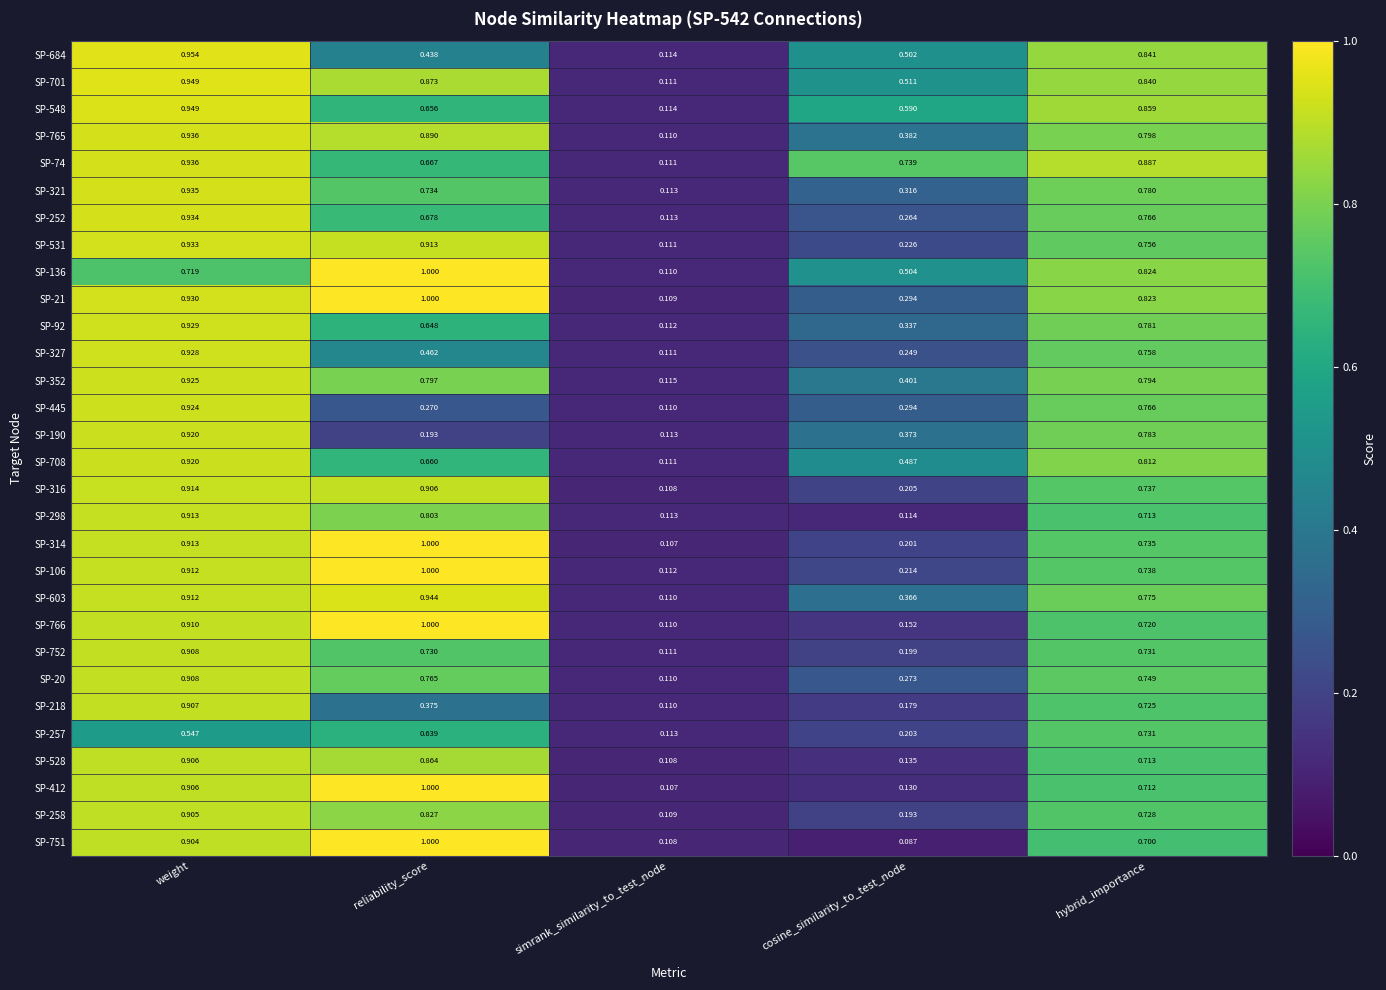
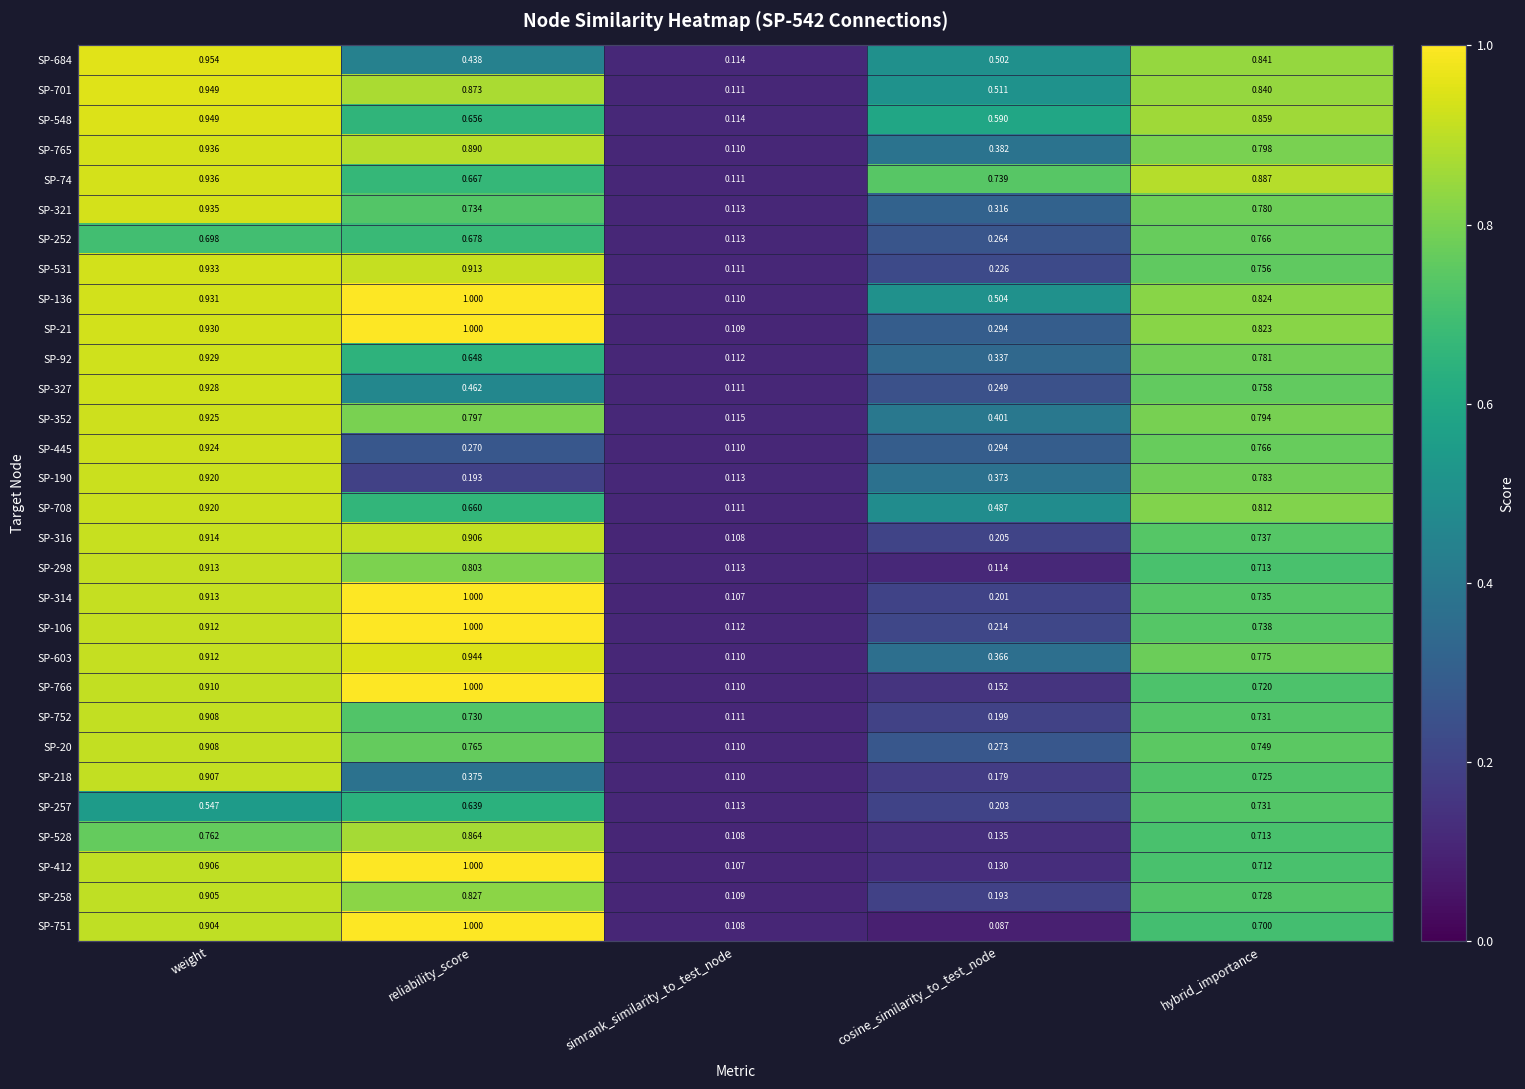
  {
    "SP-684": {
      "weight": 0.954,
      "reliability_score": 0.438,
      "simrank_similarity_to_test_node": 0.114,
      "cosine_similarity_to_test_node": 0.502,
      "hybrid_importance": 0.841
    },
    "SP-701": {
      "weight": 0.949,
      "reliability_score": 0.873,
      "simrank_similarity_to_test_node": 0.111,
      "cosine_similarity_to_test_node": 0.511,
      "hybrid_importance": 0.840
    },
    "SP-548": {
      "weight": 0.949,
      "reliability_score": 0.656,
      "simrank_similarity_to_test_node": 0.114,
      "cosine_similarity_to_test_node": 0.590,
      "hybrid_importance": 0.859
    },
    "SP-765": {
      "weight": 0.936,
      "reliability_score": 0.890,
      "simrank_similarity_to_test_node": 0.110,
      "cosine_similarity_to_test_node": 0.382,
      "hybrid_importance": 0.798
    },
    "SP-74": {
      "weight": 0.936,
      "reliability_score": 0.667,
      "simrank_similarity_to_test_node": 0.111,
      "cosine_similarity_to_test_node": 0.739,
      "hybrid_importance": 0.887
    },
    "SP-321": {
      "weight": 0.935,
      "reliability_score": 0.734,
      "simrank_similarity_to_test_node": 0.113,
      "cosine_similarity_to_test_node": 0.316,
      "hybrid_importance": 0.780
    },
    "SP-252": {
-     "weight": 0.934,
+     "weight": 0.698,
      "reliability_score": 0.678,
      "simrank_similarity_to_test_node": 0.113,
      "cosine_similarity_to_test_node": 0.264,
      "hybrid_importance": 0.766
    },
    "SP-531": {
      "weight": 0.933,
      "reliability_score": 0.913,
      "simrank_similarity_to_test_node": 0.111,
      "cosine_similarity_to_test_node": 0.226,
      "hybrid_importance": 0.756
    },
    "SP-136": {
-     "weight": 0.719,
+     "weight": 0.931,
      "reliability_score": 1.000,
      "simrank_similarity_to_test_node": 0.110,
      "cosine_similarity_to_test_node": 0.504,
      "hybrid_importance": 0.824
    },
    "SP-21": {
      "weight": 0.930,
      "reliability_score": 1.000,
      "simrank_similarity_to_test_node": 0.109,
      "cosine_similarity_to_test_node": 0.294,
      "hybrid_importance": 0.823
    },
    "SP-92": {
      "weight": 0.929,
      "reliability_score": 0.648,
      "simrank_similarity_to_test_node": 0.112,
      "cosine_similarity_to_test_node": 0.337,
      "hybrid_importance": 0.781
    },
    "SP-327": {
      "weight": 0.928,
      "reliability_score": 0.462,
      "simrank_similarity_to_test_node": 0.111,
      "cosine_similarity_to_test_node": 0.249,
      "hybrid_importance": 0.758
    },
    "SP-352": {
      "weight": 0.925,
      "reliability_score": 0.797,
      "simrank_similarity_to_test_node": 0.115,
      "cosine_similarity_to_test_node": 0.401,
      "hybrid_importance": 0.794
    },
    "SP-445": {
      "weight": 0.924,
      "reliability_score": 0.270,
      "simrank_similarity_to_test_node": 0.110,
      "cosine_similarity_to_test_node": 0.294,
      "hybrid_importance": 0.766
    },
    "SP-190": {
      "weight": 0.920,
      "reliability_score": 0.193,
      "simrank_similarity_to_test_node": 0.113,
      "cosine_similarity_to_test_node": 0.373,
      "hybrid_importance": 0.783
    },
    "SP-708": {
      "weight": 0.920,
      "reliability_score": 0.660,
      "simrank_similarity_to_test_node": 0.111,
      "cosine_similarity_to_test_node": 0.487,
      "hybrid_importance": 0.812
    },
    "SP-316": {
      "weight": 0.914,
      "reliability_score": 0.906,
      "simrank_similarity_to_test_node": 0.108,
      "cosine_similarity_to_test_node": 0.205,
      "hybrid_importance": 0.737
    },
    "SP-298": {
      "weight": 0.913,
      "reliability_score": 0.803,
      "simrank_similarity_to_test_node": 0.113,
      "cosine_similarity_to_test_node": 0.114,
      "hybrid_importance": 0.713
    },
    "SP-314": {
      "weight": 0.913,
      "reliability_score": 1.000,
      "simrank_similarity_to_test_node": 0.107,
      "cosine_similarity_to_test_node": 0.201,
      "hybrid_importance": 0.735
    },
    "SP-106": {
      "weight": 0.912,
      "reliability_score": 1.000,
      "simrank_similarity_to_test_node": 0.112,
      "cosine_similarity_to_test_node": 0.214,
      "hybrid_importance": 0.738
    },
    "SP-603": {
      "weight": 0.912,
      "reliability_score": 0.944,
      "simrank_similarity_to_test_node": 0.110,
      "cosine_similarity_to_test_node": 0.366,
      "hybrid_importance": 0.775
    },
    "SP-766": {
      "weight": 0.910,
      "reliability_score": 1.000,
      "simrank_similarity_to_test_node": 0.110,
      "cosine_similarity_to_test_node": 0.152,
      "hybrid_importance": 0.720
    },
    "SP-752": {
      "weight": 0.908,
      "reliability_score": 0.730,
      "simrank_similarity_to_test_node": 0.111,
      "cosine_similarity_to_test_node": 0.199,
      "hybrid_importance": 0.731
    },
    "SP-20": {
      "weight": 0.908,
      "reliability_score": 0.765,
      "simrank_similarity_to_test_node": 0.110,
      "cosine_similarity_to_test_node": 0.273,
      "hybrid_importance": 0.749
    },
    "SP-218": {
      "weight": 0.907,
      "reliability_score": 0.375,
      "simrank_similarity_to_test_node": 0.110,
      "cosine_similarity_to_test_node": 0.179,
      "hybrid_importance": 0.725
    },
    "SP-257": {
      "weight": 0.547,
      "reliability_score": 0.639,
      "simrank_similarity_to_test_node": 0.113,
      "cosine_similarity_to_test_node": 0.203,
      "hybrid_importance": 0.731
    },
    "SP-528": {
-     "weight": 0.906,
+     "weight": 0.762,
      "reliability_score": 0.864,
      "simrank_similarity_to_test_node": 0.108,
      "cosine_similarity_to_test_node": 0.135,
      "hybrid_importance": 0.713
    },
    "SP-412": {
      "weight": 0.906,
      "reliability_score": 1.000,
      "simrank_similarity_to_test_node": 0.107,
      "cosine_similarity_to_test_node": 0.130,
      "hybrid_importance": 0.712
    },
    "SP-258": {
      "weight": 0.905,
      "reliability_score": 0.827,
      "simrank_similarity_to_test_node": 0.109,
      "cosine_similarity_to_test_node": 0.193,
      "hybrid_importance": 0.728
    },
    "SP-751": {
      "weight": 0.904,
      "reliability_score": 1.000,
      "simrank_similarity_to_test_node": 0.108,
      "cosine_similarity_to_test_node": 0.087,
      "hybrid_importance": 0.700
    }
  }
